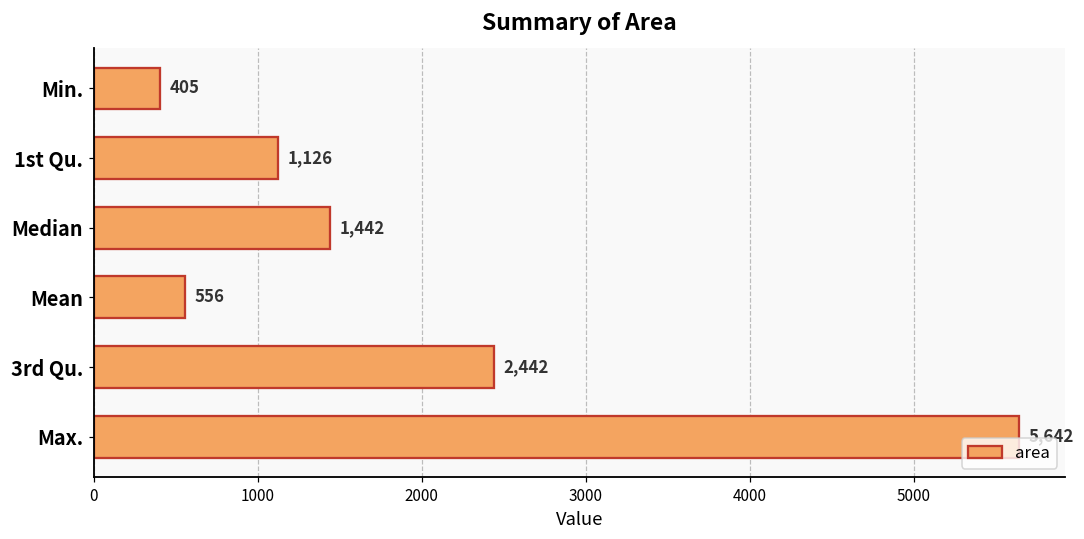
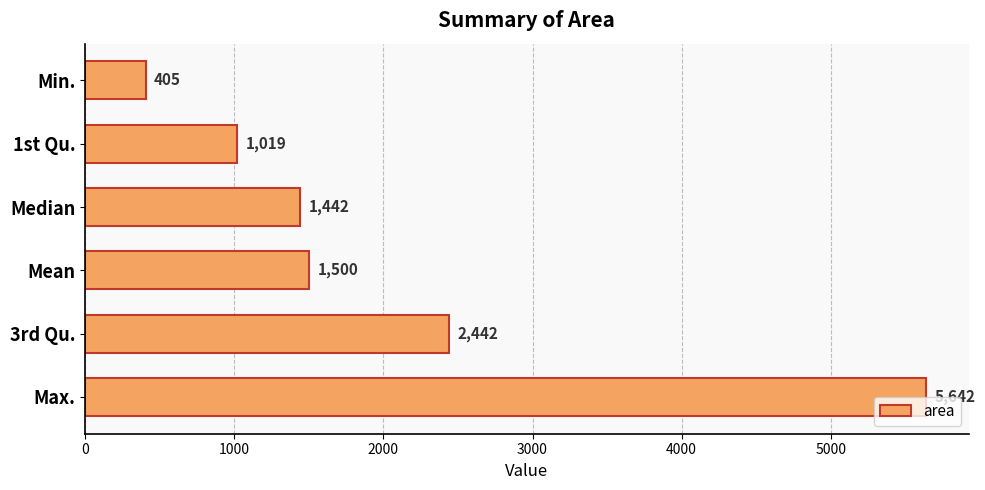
  {
    "Min.": "405",
-   "1st Qu.": "1,126",
+   "1st Qu.": "1,019",
    "Median": "1,442",
-   "Mean": "556",
+   "Mean": "1,500",
    "3rd Qu.": "2,442"
  }
